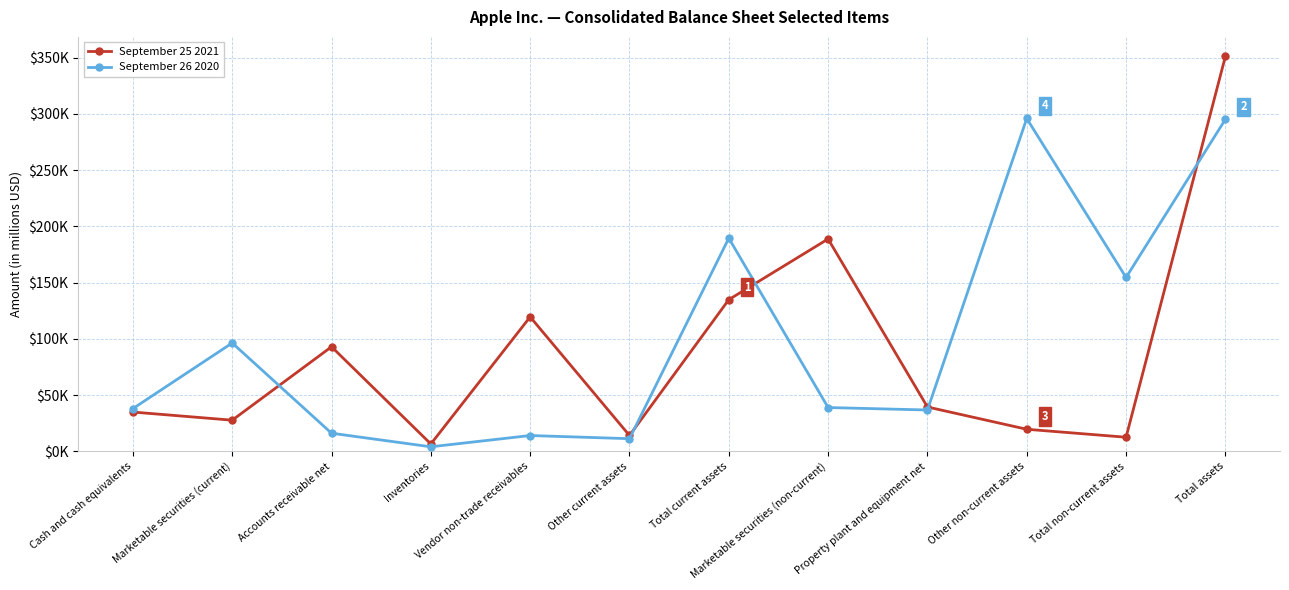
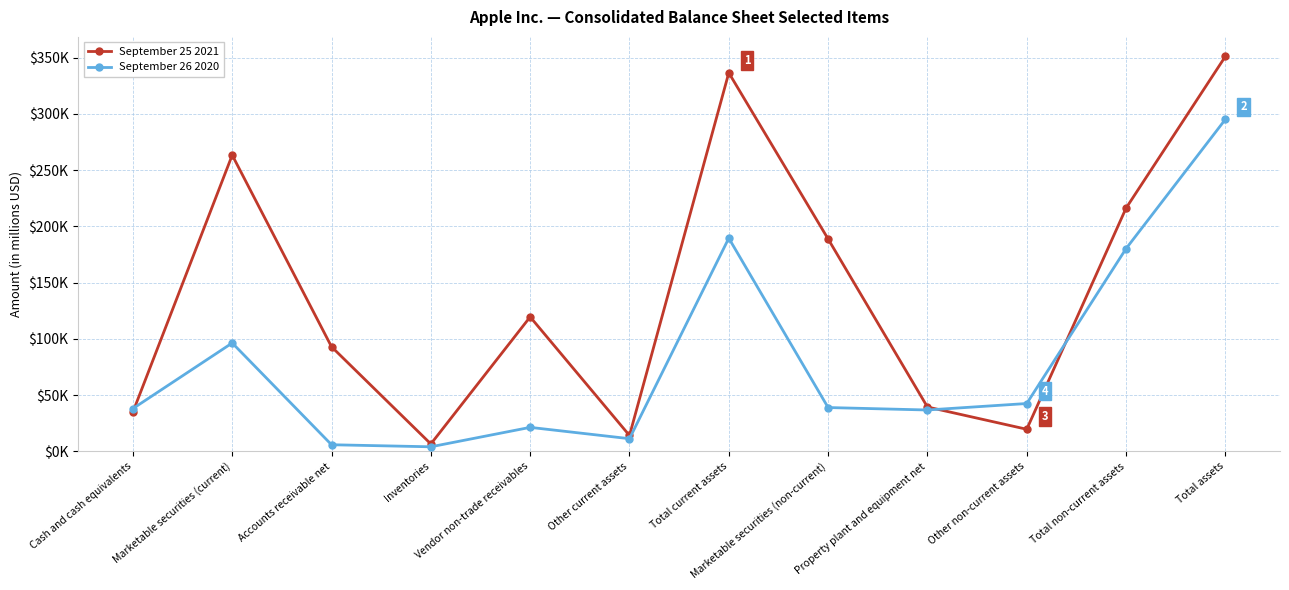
  {
    "September 25 2021": {
      "Cash and cash equivalents": "$35000",
-     "Marketable securities (current)": "$28000",
+     "Marketable securities (current)": "$263000",
      "Accounts receivable net": "$93000",
      "Inventories": "$7000",
      "Vendor non-trade receivables": "$120000",
      "Other current assets": "$14000",
-     "Total current assets": "$135000",
+     "Total current assets": "$336000",
      "Marketable securities (non-current)": "$189000",
      "Property plant and equipment net": "$39000",
-     "Total non-current assets": "$13000",
+     "Total non-current assets": "$216000",
      "Total assets": "$351000"
    },
    "September 26 2020": {
      "Cash and cash equivalents": "$38000",
      "Marketable securities (current)": "$96000",
-     "Accounts receivable net": "$16000",
+     "Accounts receivable net": "$6000",
      "Inventories": "$4000",
-     "Vendor non-trade receivables": "$14000",
+     "Vendor non-trade receivables": "$21000",
      "Other current assets": "$11000",
      "Total current assets": "$189000",
      "Marketable securities (non-current)": "$39000",
      "Property plant and equipment net": "$37000",
-     "Other non-current assets": "$296000",
-     "Total non-current assets": "$155000"
+     "Other non-current assets": "$43000",
+     "Total non-current assets": "$180000"
    }
  }
